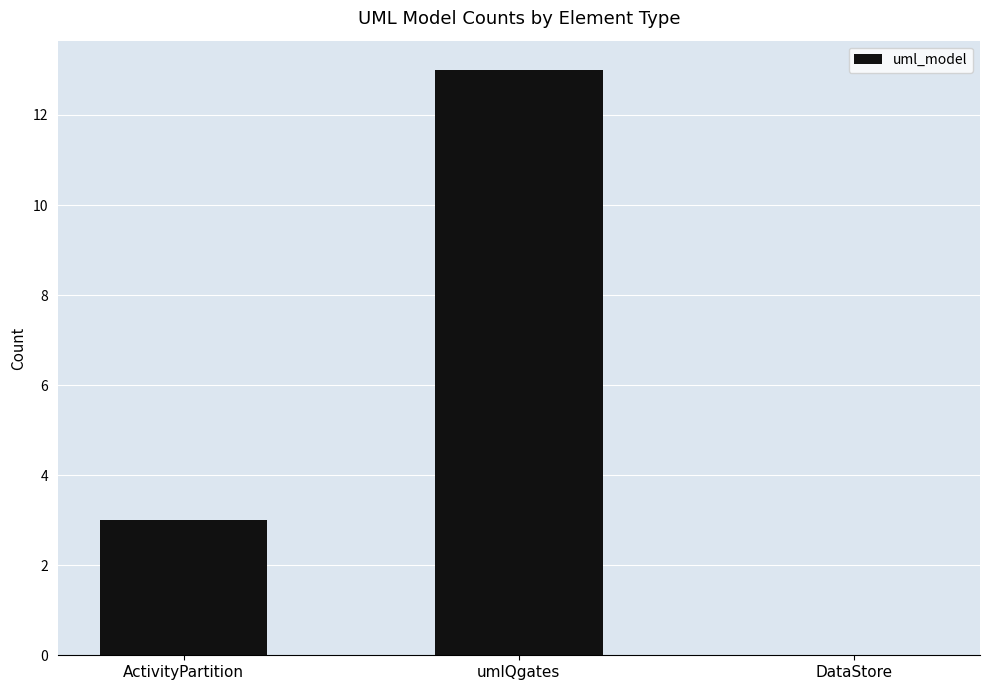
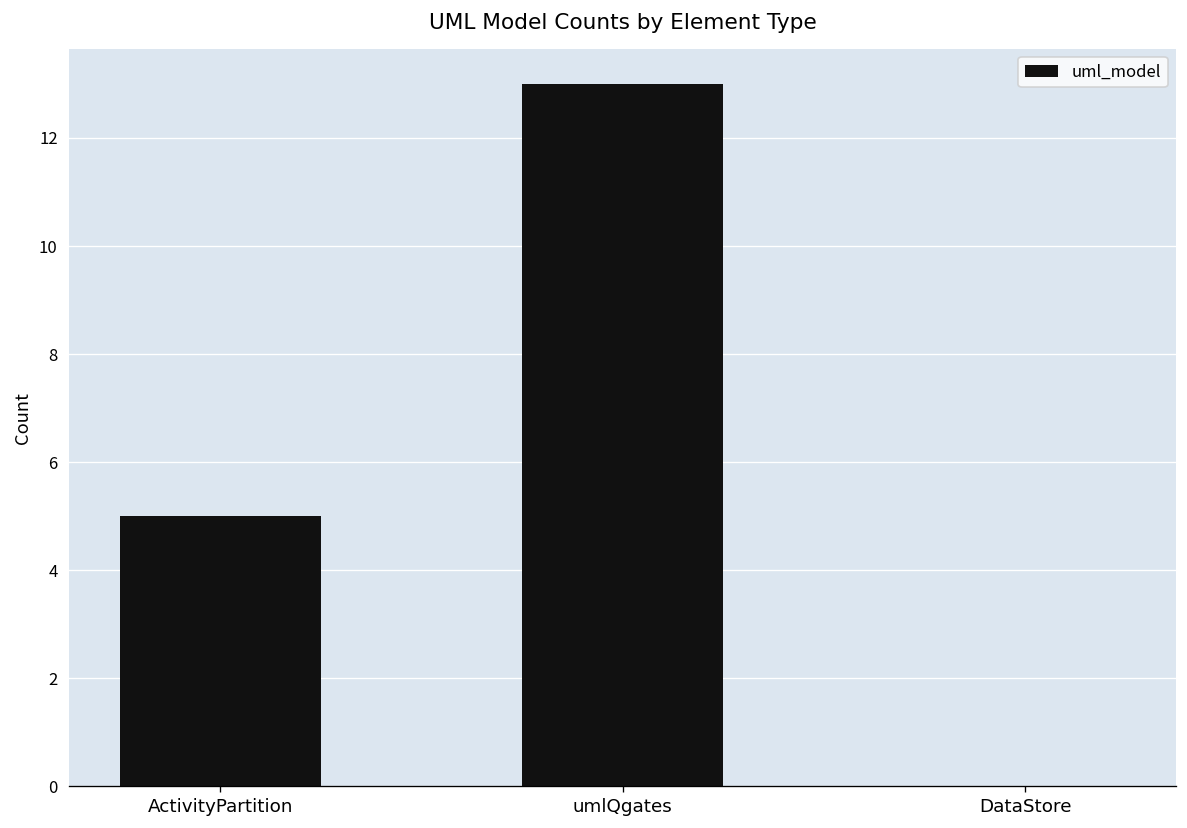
  {
-   "ActivityPartition": 3,
+   "ActivityPartition": 5,
    "umlQgates": 13,
    "DataStore": 0
  }
